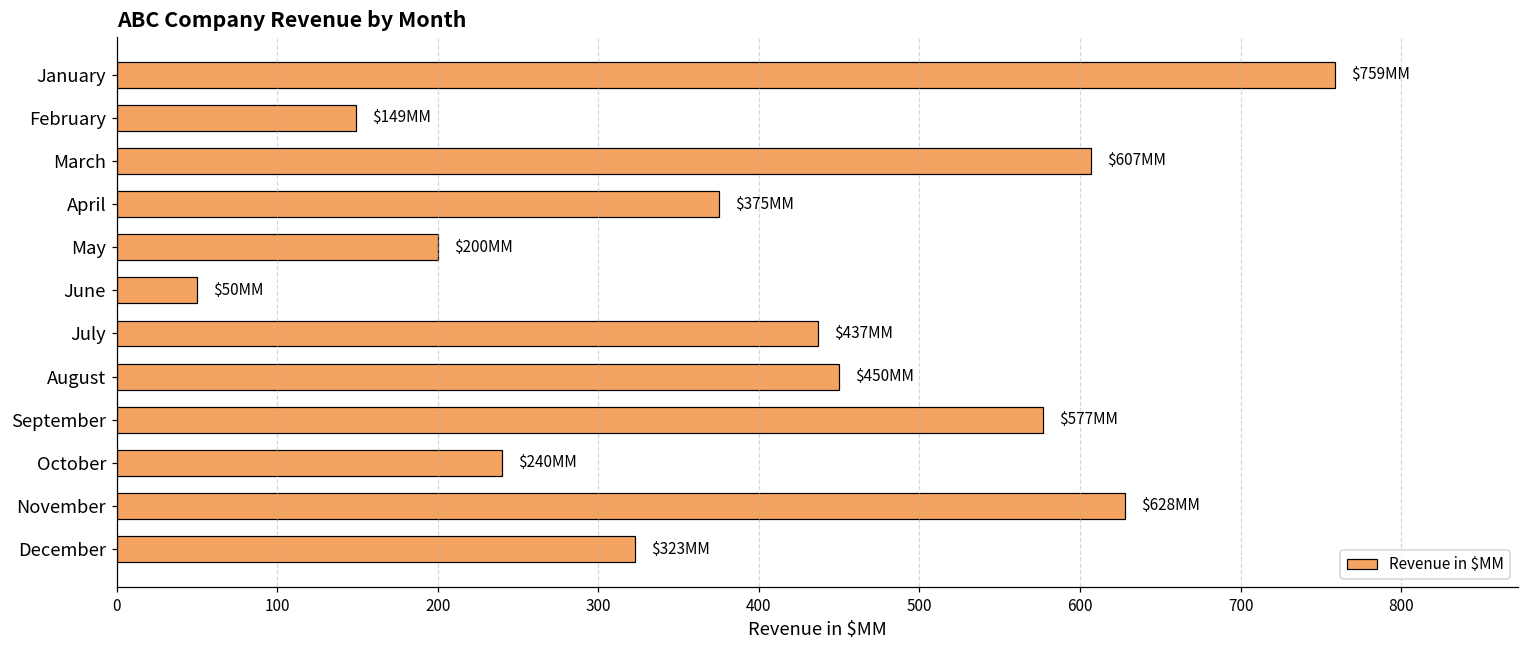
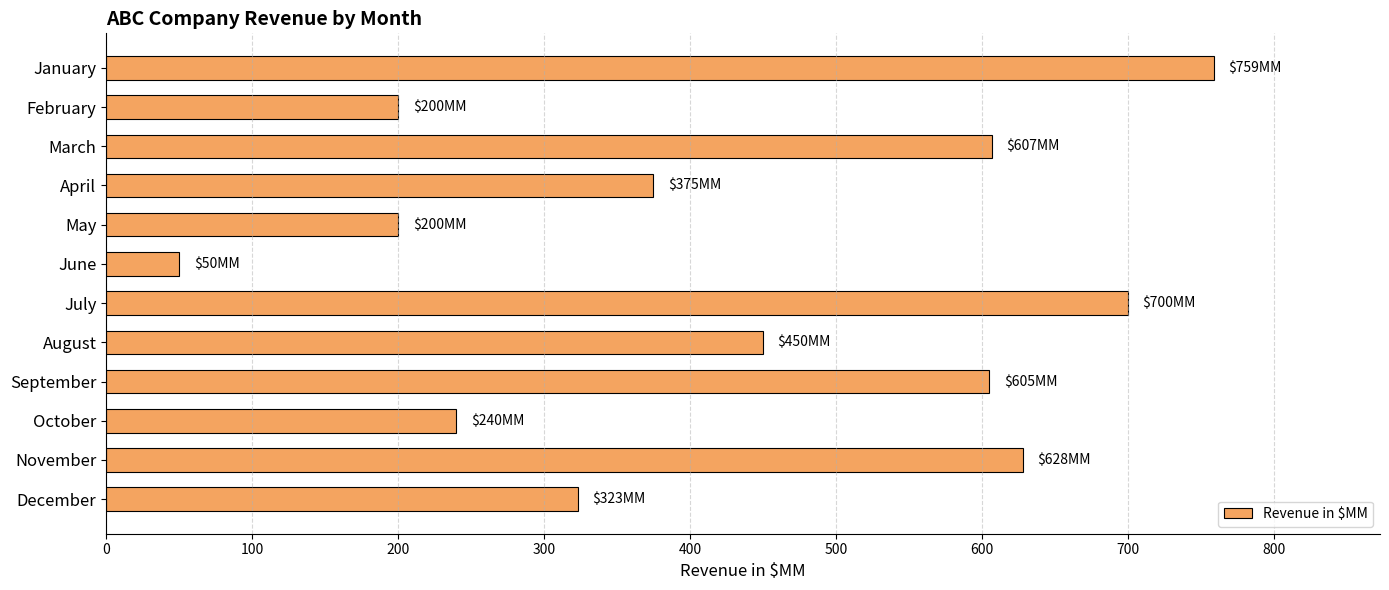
  {
    "January": "$759",
-   "February": "$149",
+   "February": "$200",
    "March": "$607",
    "April": "$375",
    "May": "$200",
    "June": "$50",
-   "July": "$437",
+   "July": "$700",
    "August": "$450",
-   "September": "$577",
+   "September": "$605",
    "October": "$240",
    "November": "$628",
    "December": "$323"
  }
